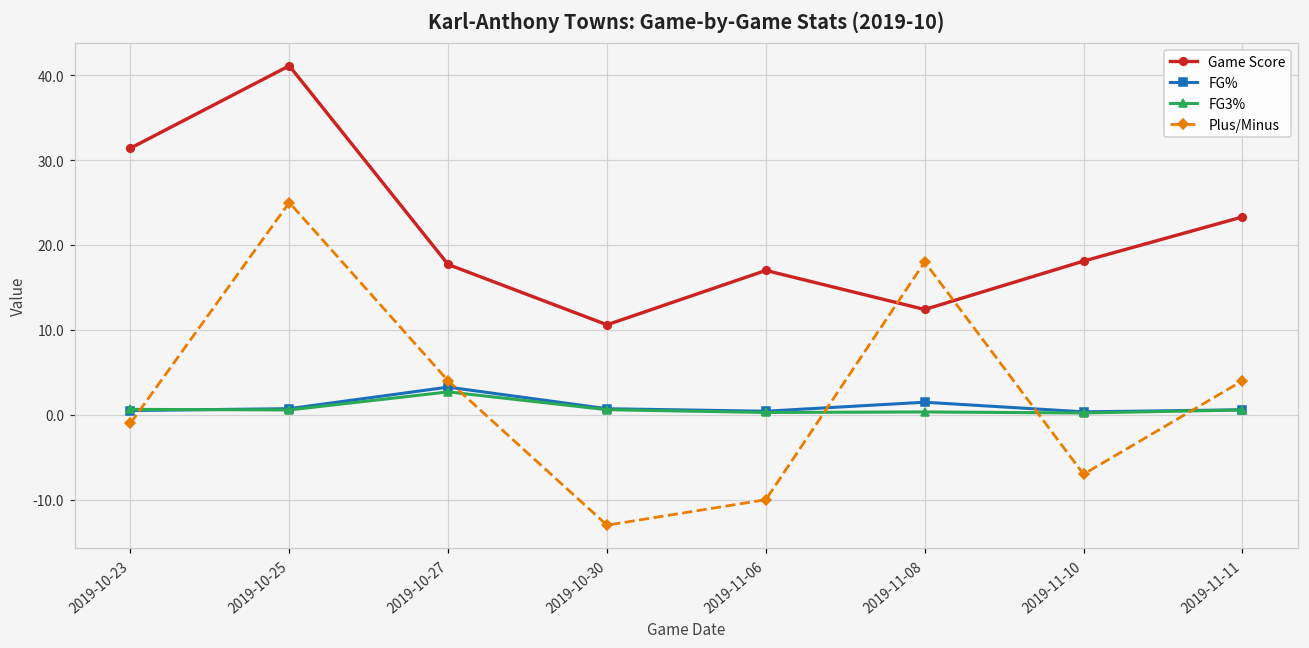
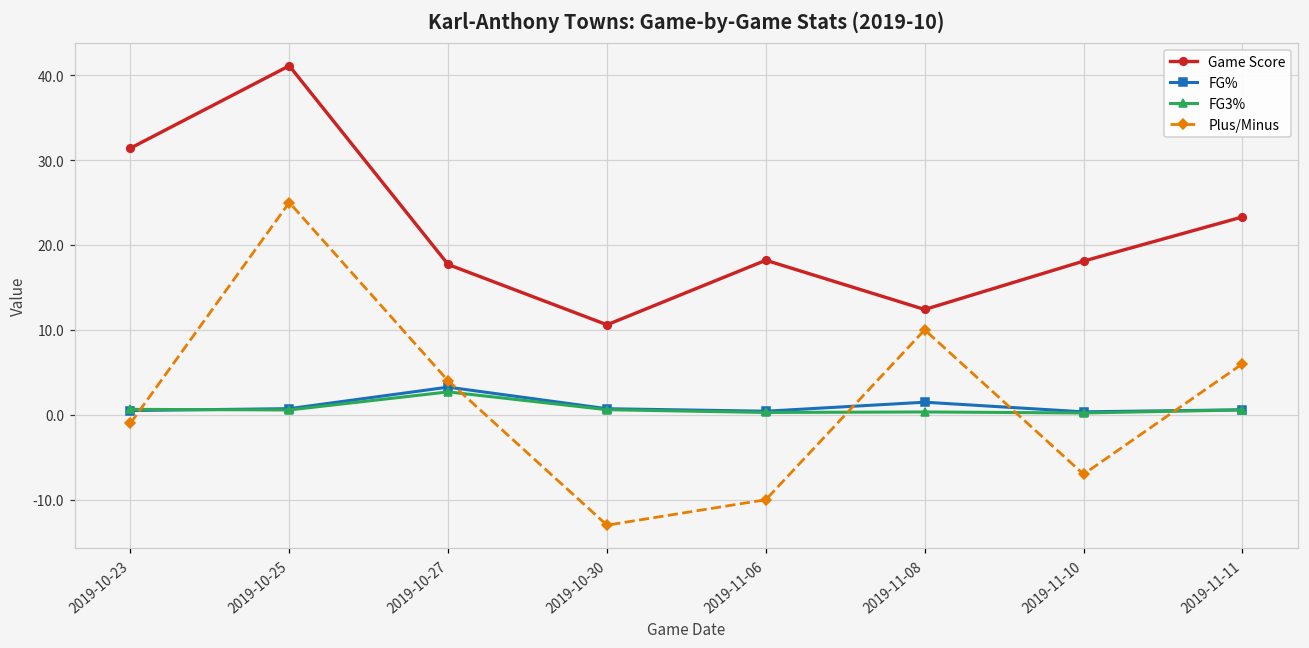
  {
    "Game Score": {
      "2019-10-23": 31,
      "2019-10-25": 41,
      "2019-10-27": 18,
      "2019-10-30": 11,
-     "2019-11-06": 17,
+     "2019-11-06": 18,
      "2019-11-08": 12,
      "2019-11-10": 18,
      "2019-11-11": 23
    },
    "FG%": {
      "2019-10-27": 3,
      "2019-11-08": 1
    },
    "FG3%": {
      "2019-10-27": 3,
      "2019-11-08": 0
    },
    "Plus/Minus": {
      "2019-10-23": -1,
      "2019-10-25": 25,
      "2019-10-27": 4,
      "2019-10-30": -13,
      "2019-11-06": -10,
-     "2019-11-08": 18,
+     "2019-11-08": 10,
      "2019-11-10": -7,
-     "2019-11-11": 4
+     "2019-11-11": 6
    }
  }
